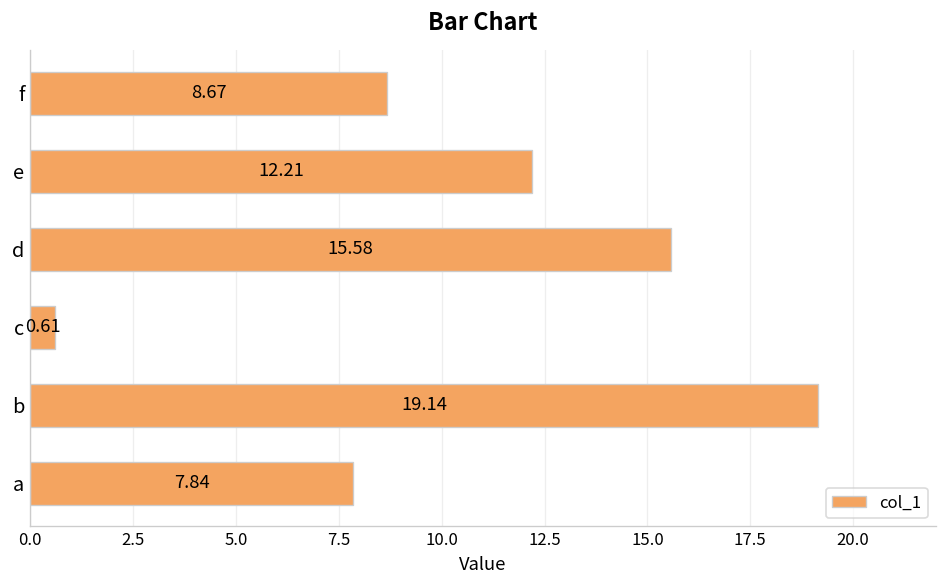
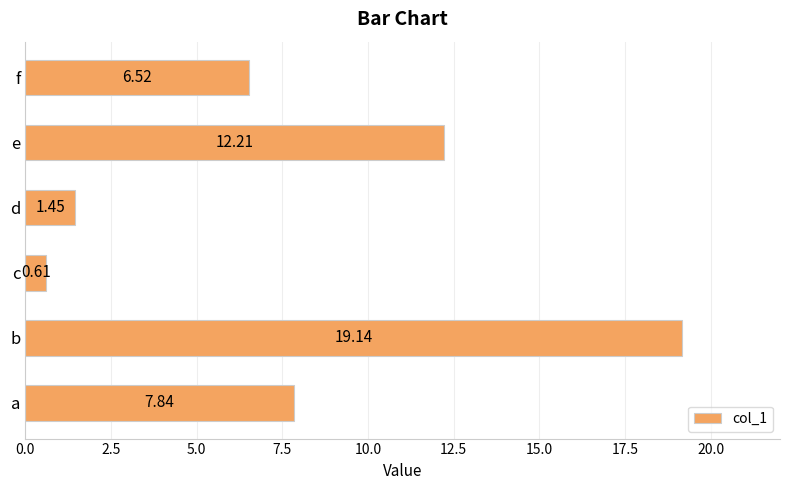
  {
-   "f": 8.67,
+   "f": 6.52,
    "e": 12.21,
-   "d": 15.58,
+   "d": 1.45,
    "c": 0.61,
    "b": 19.14,
    "a": 7.84
  }
